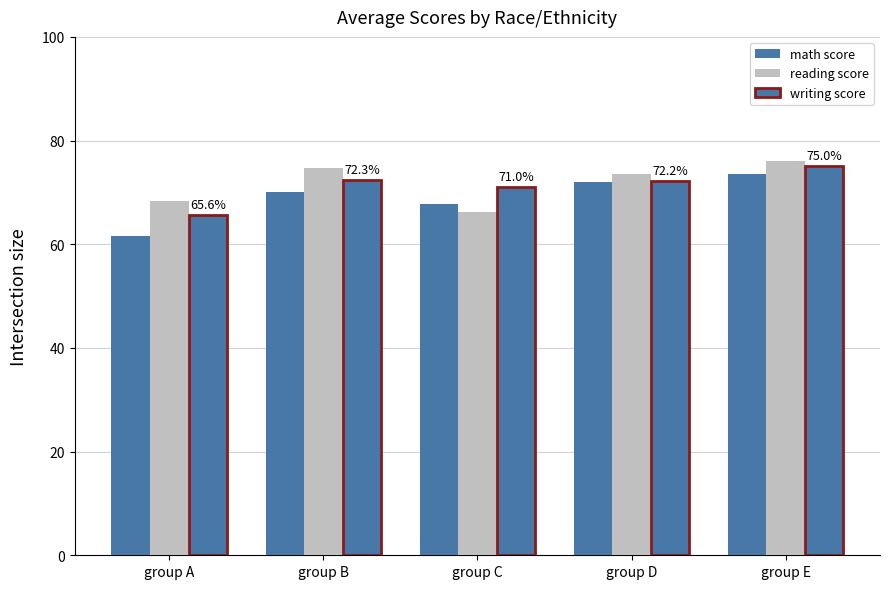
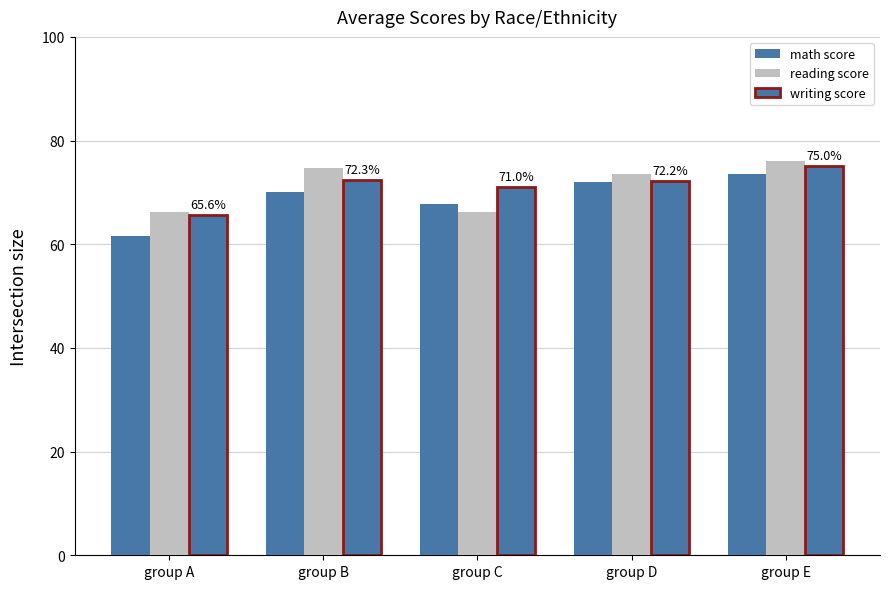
  {
    "reading score": {
-     "group A": 68,
+     "group A": 66,
      "group B": 75,
      "group C": 66,
      "group D": 74,
      "group E": 76
    }
  }
